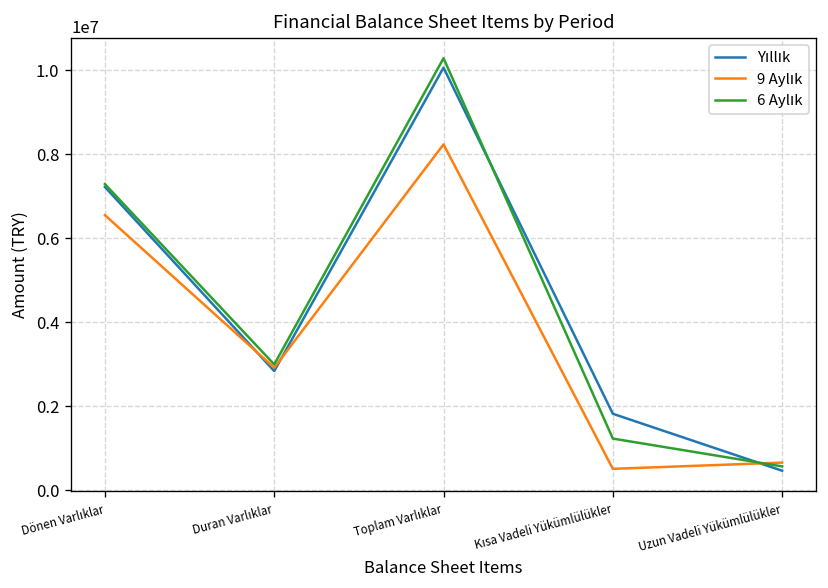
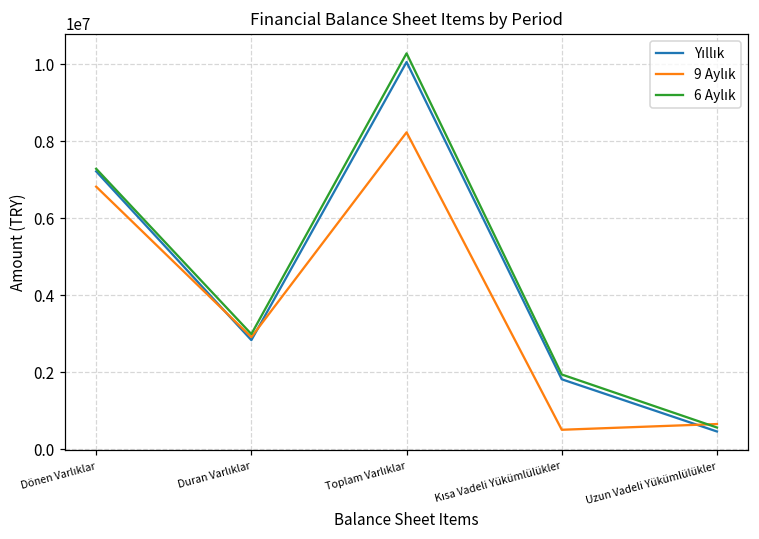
  {
    "Yıllık": {
      "Duran Varlıklar": 2800000,
      "Toplam Varlıklar": 10100000,
      "Kısa Vadeli Yükümlülükler": 1800000,
      "Uzun Vadeli Yükümlülükler": 500000
    },
    "9 Aylık": {
-     "Dönen Varlıklar": 6500000,
+     "Dönen Varlıklar": 6800000,
      "Duran Varlıklar": 2900000,
      "Toplam Varlıklar": 8200000,
      "Kısa Vadeli Yükümlülükler": 500000,
      "Uzun Vadeli Yükümlülükler": 700000
    },
    "6 Aylık": {
      "Duran Varlıklar": 3000000,
      "Toplam Varlıklar": 10300000,
-     "Kısa Vadeli Yükümlülükler": 1200000,
+     "Kısa Vadeli Yükümlülükler": 1900000,
      "Uzun Vadeli Yükümlülükler": 600000
    }
  }
